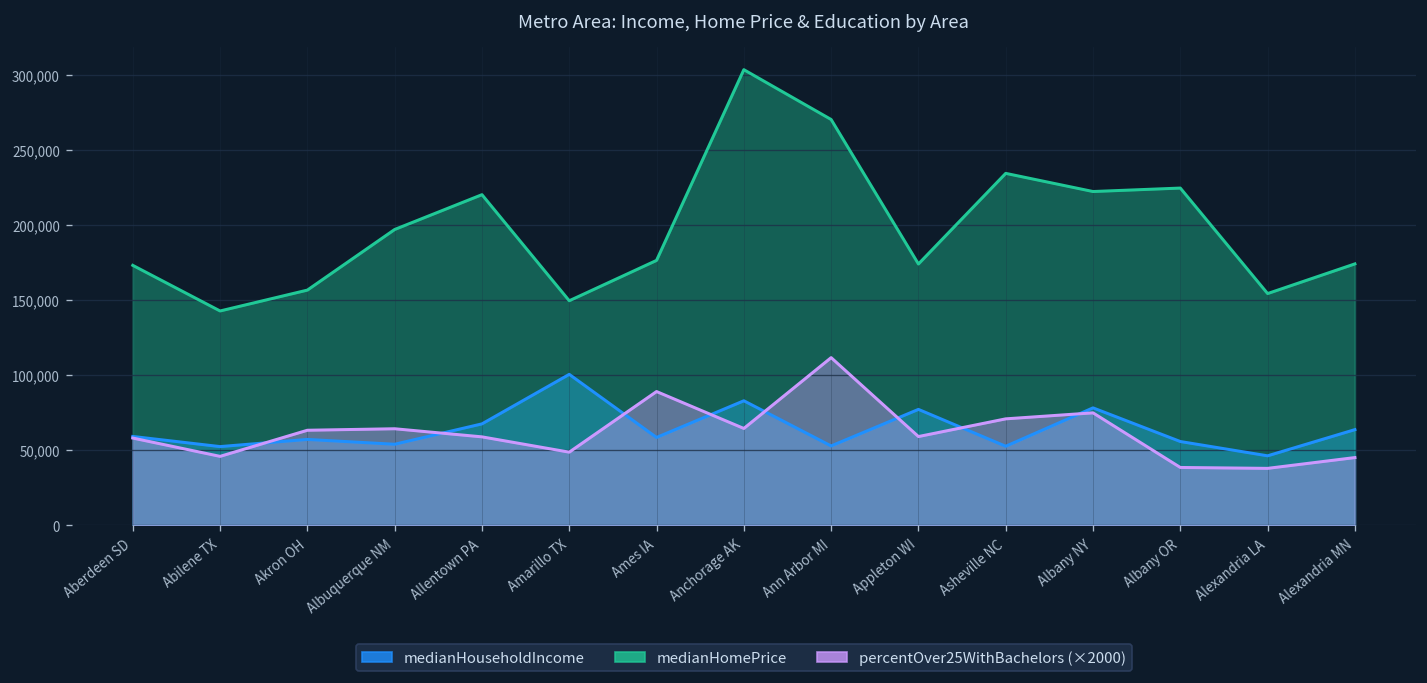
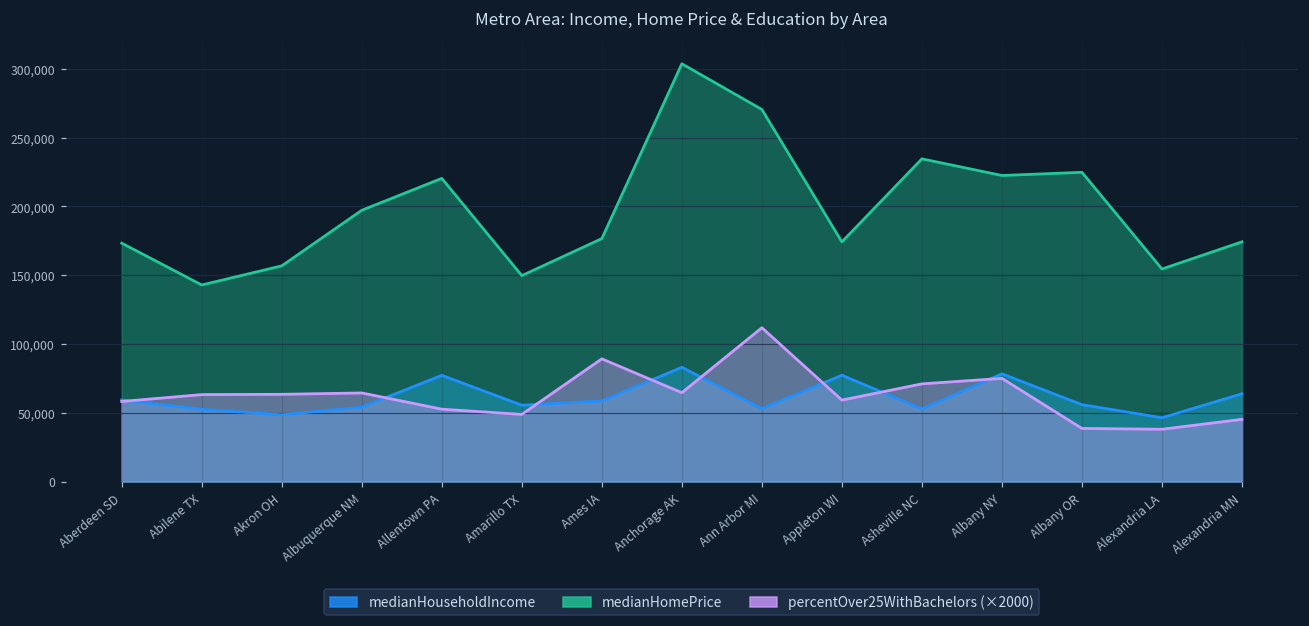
  {
    "medianHouseholdIncome": {
      "Abilene TX": "53,000",
-     "Akron OH": "57,000",
+     "Akron OH": "49,000",
      "Albuquerque NM": "54,000",
-     "Allentown PA": "68,000",
-     "Amarillo TX": "101,000",
+     "Allentown PA": "77,000",
+     "Amarillo TX": "56,000",
      "Ames IA": "59,000",
      "Anchorage AK": "83,000",
      "Ann Arbor MI": "53,000",
      "Appleton WI": "77,000",
      "Asheville NC": "53,000",
      "Albany NY": "78,000",
      "Albany OR": "56,000",
      "Alexandria LA": "46,000",
      "Alexandria MN": "64,000"
    },
    "medianHomePrice": {
      "Aberdeen SD": "173,000",
      "Abilene TX": "143,000",
      "Akron OH": "157,000",
      "Albuquerque NM": "197,000",
      "Allentown PA": "220,000",
      "Amarillo TX": "150,000",
      "Ames IA": "177,000",
      "Anchorage AK": "304,000",
      "Ann Arbor MI": "271,000",
      "Appleton WI": "174,000",
      "Asheville NC": "235,000",
      "Albany NY": "223,000",
      "Albany OR": "225,000",
      "Alexandria LA": "155,000",
      "Alexandria MN": "174,000"
    },
    "percentOver25WithBachelors (×2000)": {
-     "Abilene TX": "46,000",
+     "Abilene TX": "63,000",
      "Akron OH": "63,000",
      "Albuquerque NM": "64,000",
-     "Allentown PA": "59,000",
+     "Allentown PA": "53,000",
      "Amarillo TX": "49,000",
      "Ames IA": "89,000",
      "Anchorage AK": "65,000",
      "Ann Arbor MI": "112,000",
      "Appleton WI": "59,000",
      "Asheville NC": "71,000",
      "Albany NY": "75,000",
      "Albany OR": "39,000",
      "Alexandria LA": "38,000",
      "Alexandria MN": "45,000"
    }
  }
